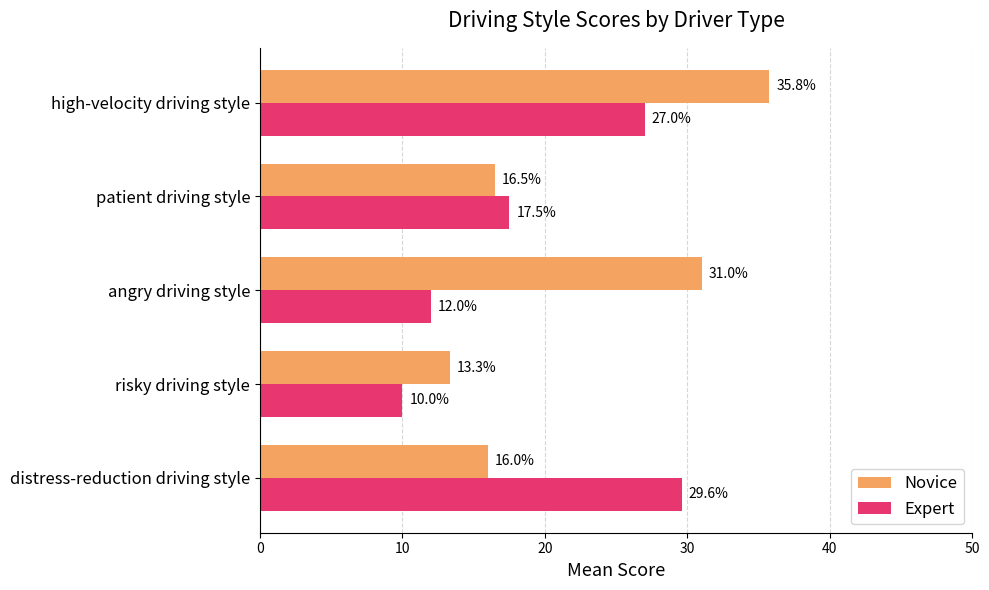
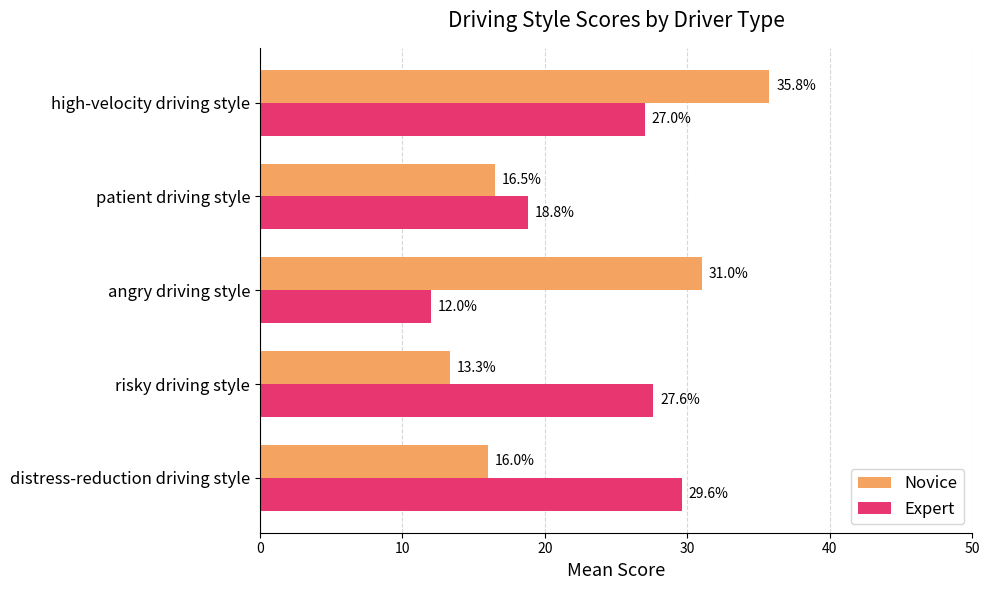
  {
    "Novice": {
      "high-velocity driving style": "35.8%",
      "patient driving style": "16.5%",
      "angry driving style": "31.0%",
      "risky driving style": "13.3%",
      "distress-reduction driving style": "16.0%"
    },
    "Expert": {
      "high-velocity driving style": "27.0%",
-     "patient driving style": "17.5%",
+     "patient driving style": "18.8%",
      "angry driving style": "12.0%",
-     "risky driving style": "10.0%",
+     "risky driving style": "27.6%",
      "distress-reduction driving style": "29.6%"
    }
  }
